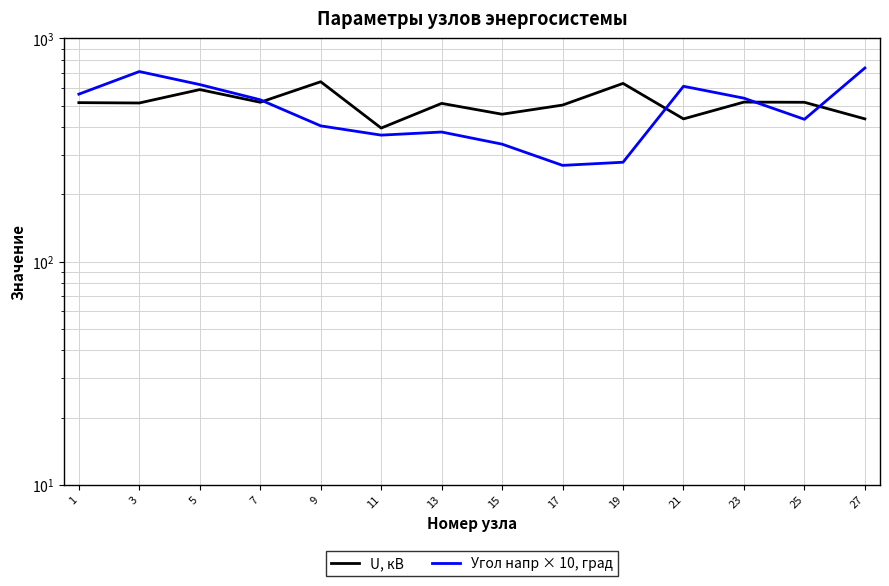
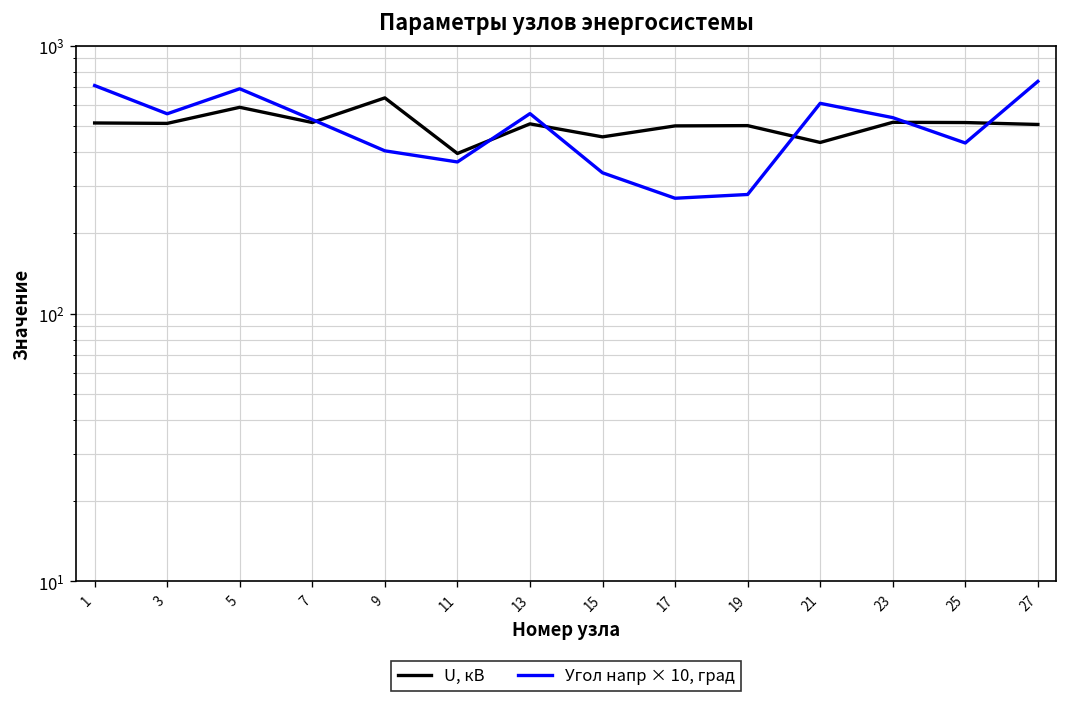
  {
    "U, кВ": {
      "1": 520,
      "3": 510,
      "5": 590,
      "9": 640,
      "11": 400,
      "13": 510,
      "15": 460,
      "17": 500,
-     "19": 630,
+     "19": 500,
      "21": 440,
      "23": 520,
      "25": 520,
-     "27": 440
+     "27": 510
    },
    "Угол напр × 10, град": {
-     "1": 560,
-     "3": 710,
-     "5": 620,
+     "1": 710,
+     "3": 560,
+     "5": 690,
      "9": 410,
      "11": 370,
-     "13": 380,
+     "13": 560,
      "15": 340,
      "17": 270,
      "19": 280,
      "21": 610,
      "23": 540,
      "25": 430,
      "27": 740
    }
  }
